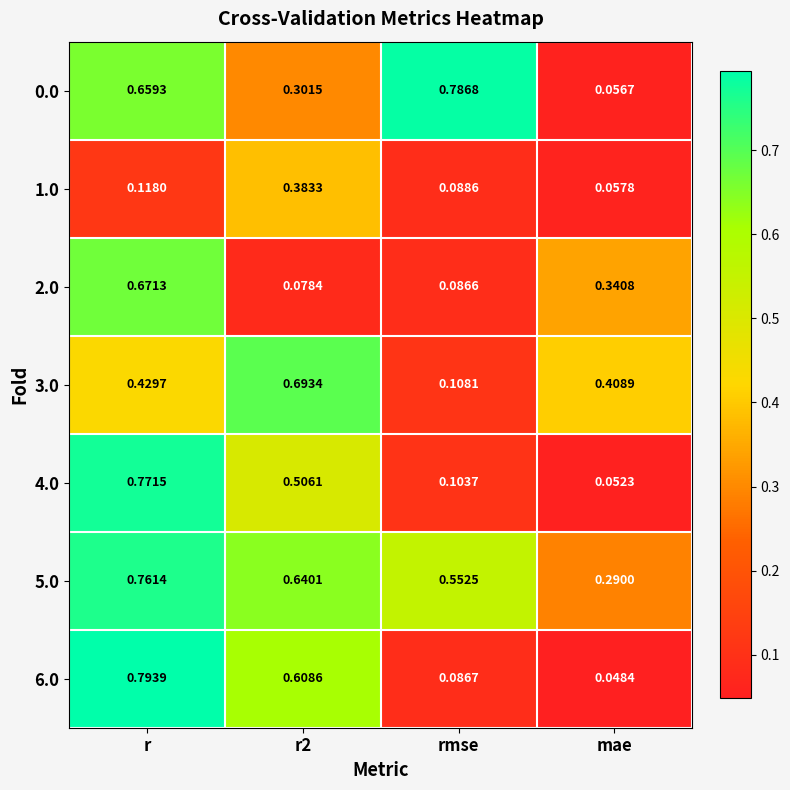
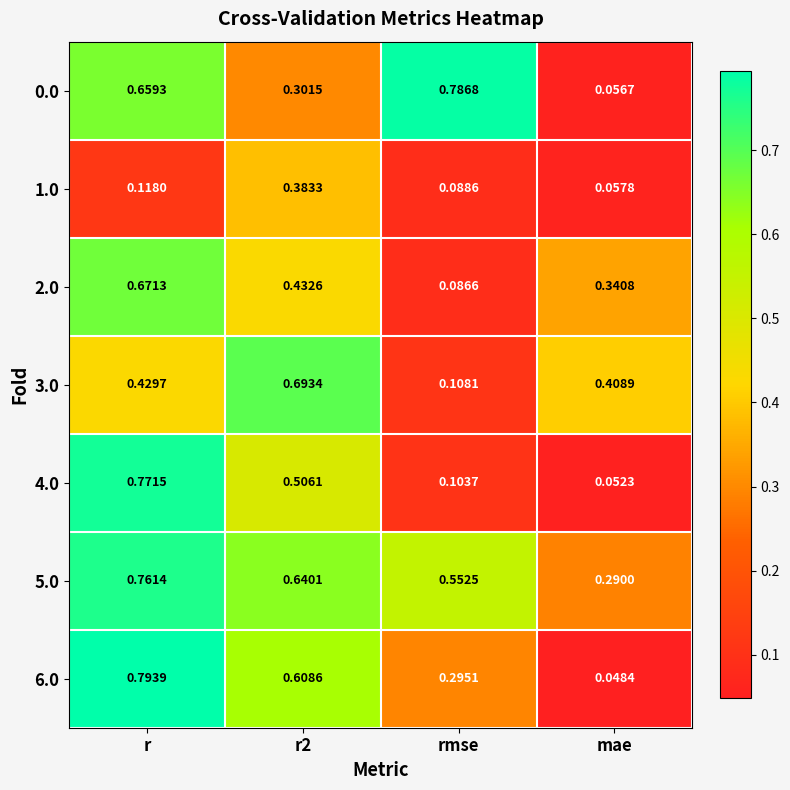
  {
    "0.0": {
      "r": 0.6593,
      "r2": 0.3015,
      "rmse": 0.7868,
      "mae": 0.0567
    },
    "1.0": {
      "r": 0.1180,
      "r2": 0.3833,
      "rmse": 0.0886,
      "mae": 0.0578
    },
    "2.0": {
      "r": 0.6713,
-     "r2": 0.0784,
+     "r2": 0.4326,
      "rmse": 0.0866,
      "mae": 0.3408
    },
    "3.0": {
      "r": 0.4297,
      "r2": 0.6934,
      "rmse": 0.1081,
      "mae": 0.4089
    },
    "4.0": {
      "r": 0.7715,
      "r2": 0.5061,
      "rmse": 0.1037,
      "mae": 0.0523
    },
    "5.0": {
      "r": 0.7614,
      "r2": 0.6401,
      "rmse": 0.5525,
      "mae": 0.2900
    },
    "6.0": {
      "r": 0.7939,
      "r2": 0.6086,
-     "rmse": 0.0867,
+     "rmse": 0.2951,
      "mae": 0.0484
    }
  }
